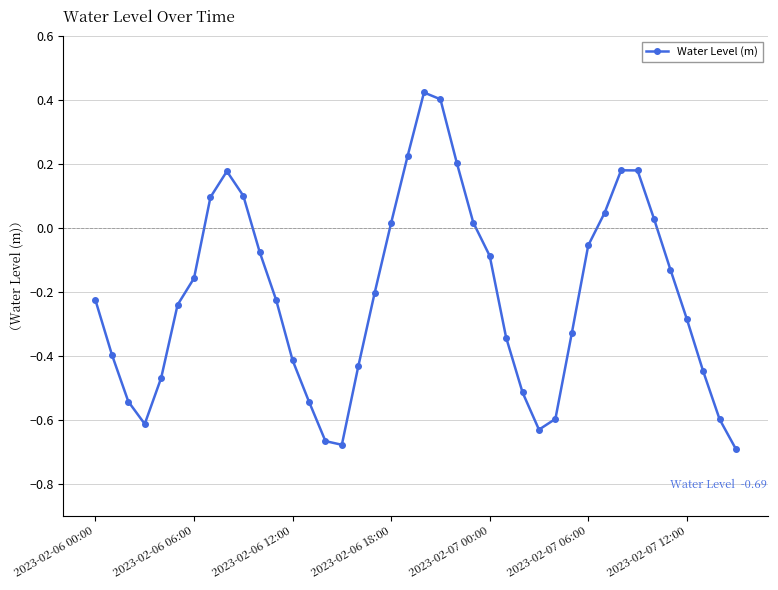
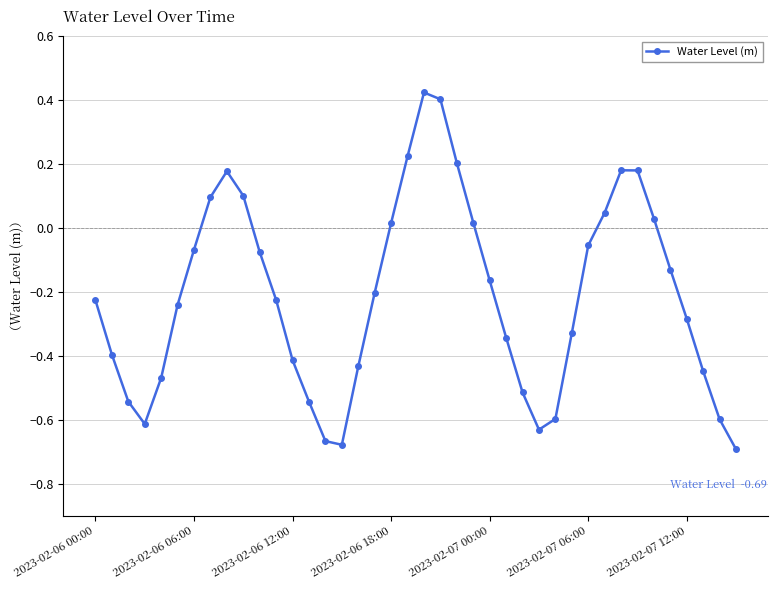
  {
    "2023-02-06 00:00": -0.23,
-   "2023-02-06 06:00": -0.16,
+   "2023-02-06 06:00": -0.07,
    "2023-02-06 12:00": -0.41,
    "2023-02-06 18:00": 0.02,
-   "2023-02-07 00:00": -0.09,
+   "2023-02-07 00:00": -0.16,
    "2023-02-07 06:00": -0.05,
    "2023-02-07 12:00": -0.28
  }
